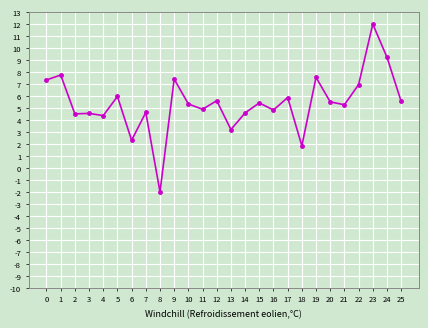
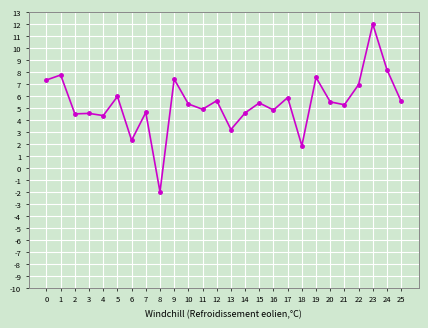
  {
    "0": 7.3,
    "1": 7.8,
    "2": 4.5,
    "3": 4.5,
    "4": 4.4,
    "5": 6.0,
    "6": 2.3,
    "7": 4.6,
    "8": -2.0,
    "9": 7.4,
    "10": 5.3,
    "11": 4.9,
    "12": 5.6,
    "13": 3.2,
    "14": 4.6,
    "15": 5.4,
    "16": 4.8,
    "17": 5.9,
    "18": 1.8,
    "19": 7.6,
    "20": 5.5,
    "21": 5.3,
    "22": 7.0,
    "23": 12.0,
-   "24": 9.2,
+   "24": 8.2,
    "25": 5.5
  }
